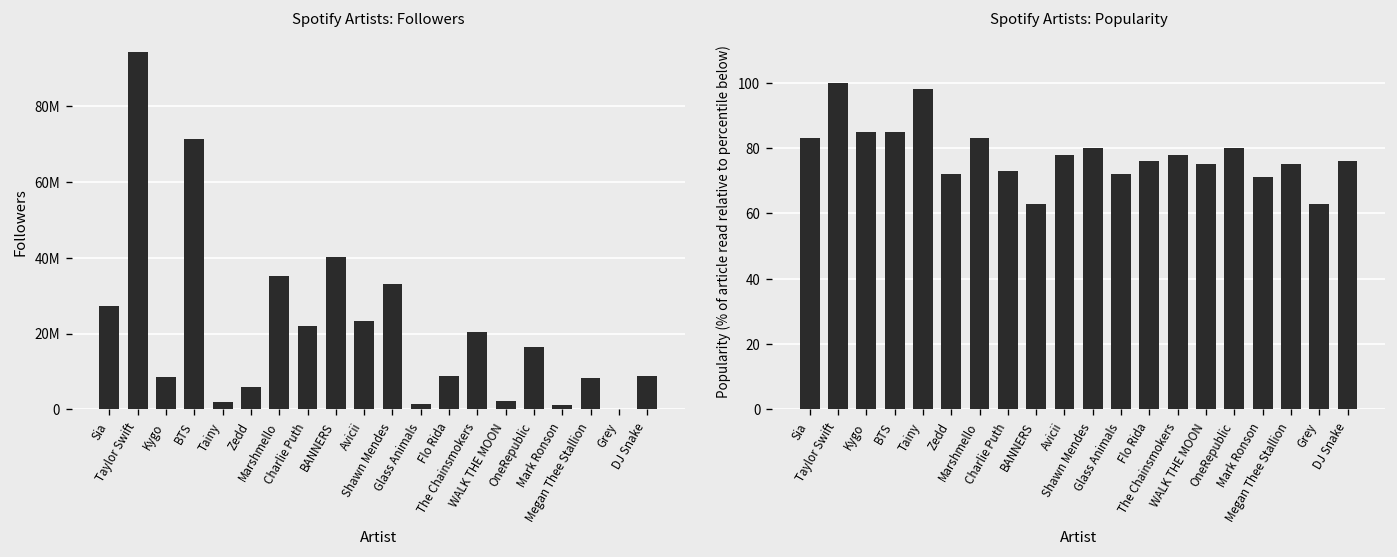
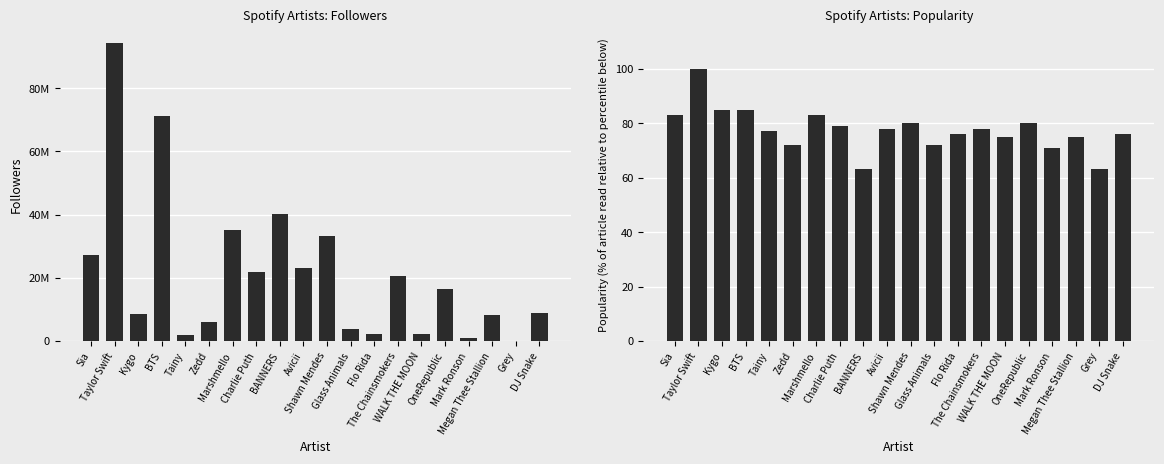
  {
    "Spotify Artists: Followers": {
      "Sia": 27000000,
      "Taylor Swift": 94000000,
      "Kygo": 8000000,
      "BTS": 71000000,
      "Tainy": 2000000,
      "Zedd": 6000000,
      "Marshmello": 35000000,
      "Charlie Puth": 22000000,
      "BANNERS": 40000000,
      "Avicii": 23000000,
      "Shawn Mendes": 33000000,
-     "Glass Animals": 1000000,
-     "Flo Rida": 9000000,
+     "Glass Animals": 4000000,
+     "Flo Rida": 2000000,
      "The Chainsmokers": 21000000,
      "WALK THE MOON": 2000000,
      "OneRepublic": 17000000,
      "Mark Ronson": 1000000,
      "Megan Thee Stallion": 8000000,
      "DJ Snake": 9000000
    },
    "Spotify Artists: Popularity": {
      "Sia": 83,
      "Taylor Swift": 100,
      "Kygo": 85,
      "BTS": 85,
-     "Tainy": 98,
+     "Tainy": 77,
      "Zedd": 72,
      "Marshmello": 83,
-     "Charlie Puth": 73,
+     "Charlie Puth": 79,
      "BANNERS": 63,
      "Avicii": 78,
      "Shawn Mendes": 80,
      "Glass Animals": 72,
      "Flo Rida": 76,
      "The Chainsmokers": 78,
      "WALK THE MOON": 75,
      "OneRepublic": 80,
      "Mark Ronson": 71,
      "Megan Thee Stallion": 75,
      "Grey": 63,
      "DJ Snake": 76
    }
  }
